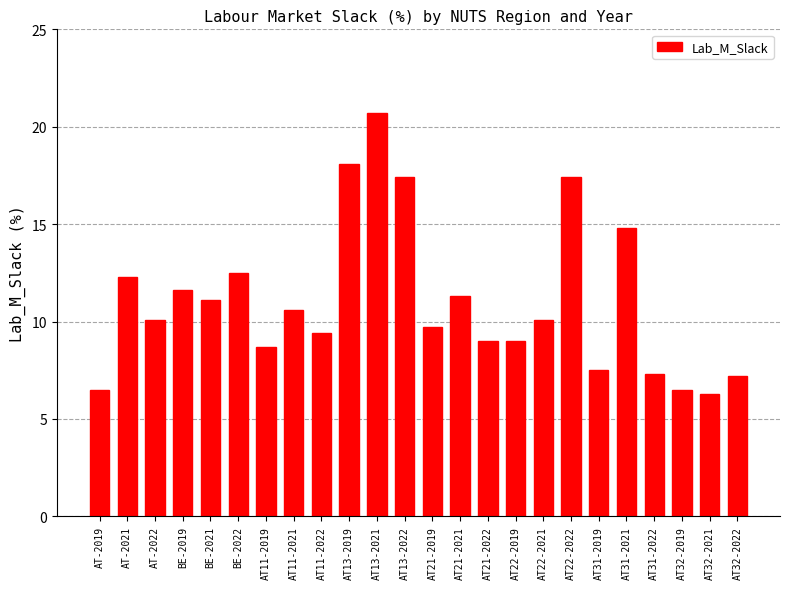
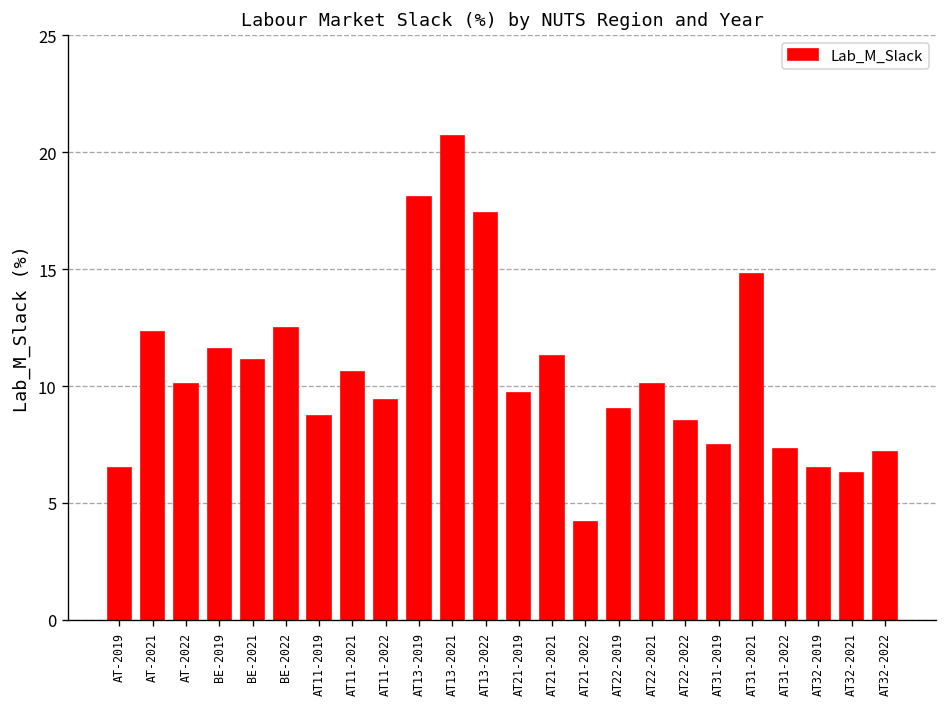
  {
    "AT-2019": 6.5,
    "AT-2021": 12.3,
    "AT-2022": 10.1,
    "BE-2019": 11.6,
    "BE-2021": 11.1,
    "BE-2022": 12.5,
    "AT11-2019": 8.7,
    "AT11-2021": 10.6,
    "AT11-2022": 9.4,
    "AT13-2019": 18.1,
    "AT13-2021": 20.7,
    "AT13-2022": 17.4,
    "AT21-2019": 9.7,
    "AT21-2021": 11.3,
-   "AT21-2022": 9.0,
+   "AT21-2022": 4.2,
    "AT22-2019": 9.0,
    "AT22-2021": 10.1,
-   "AT22-2022": 17.4,
+   "AT22-2022": 8.5,
    "AT31-2019": 7.5,
    "AT31-2021": 14.8,
    "AT31-2022": 7.3,
    "AT32-2019": 6.5,
    "AT32-2021": 6.3,
    "AT32-2022": 7.2
  }
